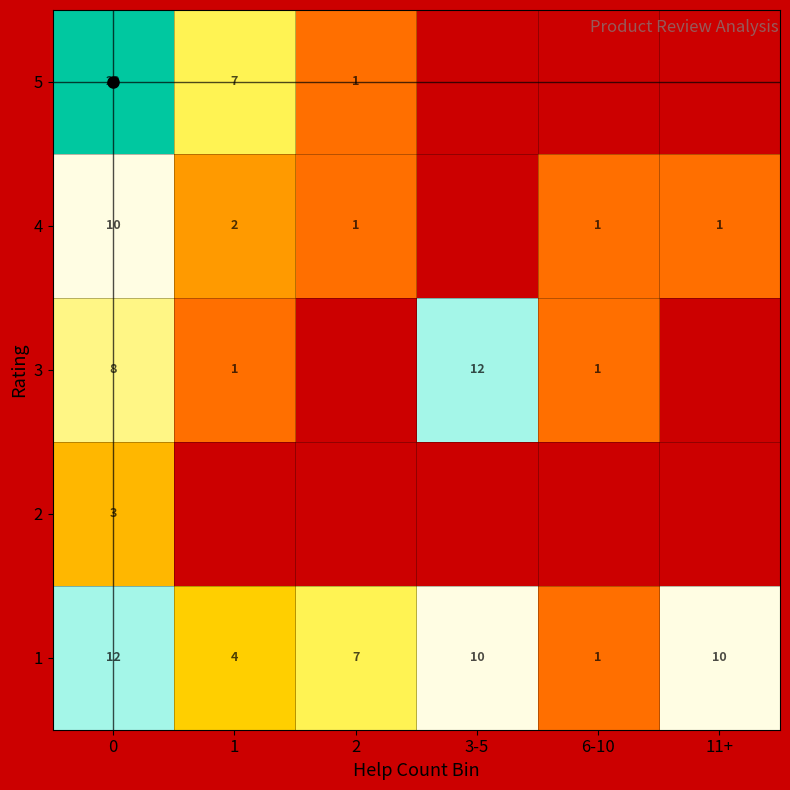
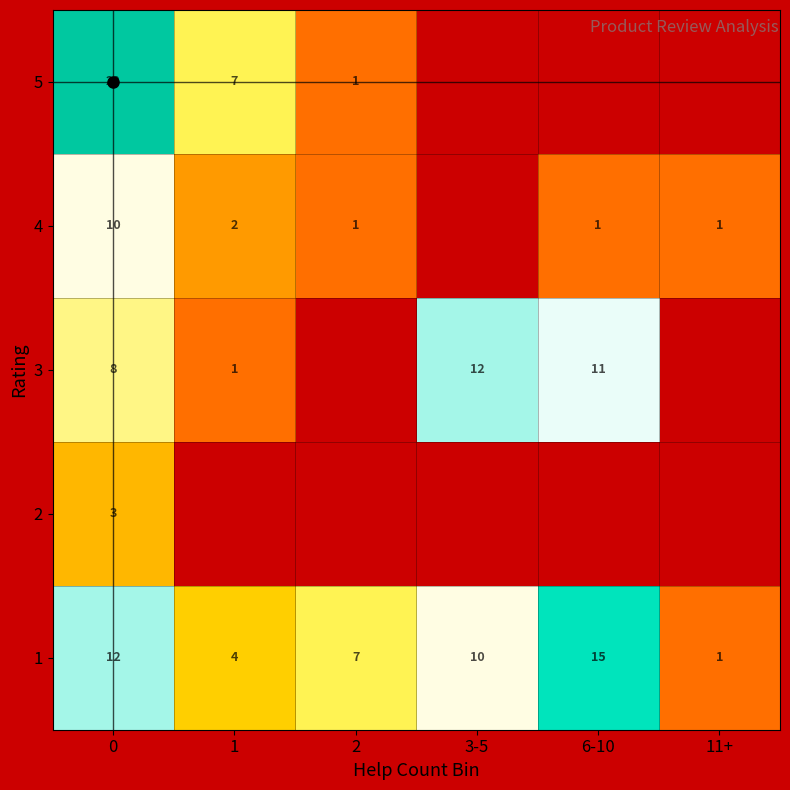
  {
    "5": {
      "1": 7,
      "2": 1
    },
    "4": {
      "0": 10,
      "1": 2,
      "2": 1,
      "6-10": 1,
      "11+": 1
    },
    "3": {
      "0": 8,
      "1": 1,
      "3-5": 12,
-     "6-10": 1
+     "6-10": 11
    },
    "2": {
      "0": 3
    },
    "1": {
      "0": 12,
      "1": 4,
      "2": 7,
      "3-5": 10,
-     "6-10": 1,
-     "11+": 10
+     "6-10": 15,
+     "11+": 1
    }
  }
